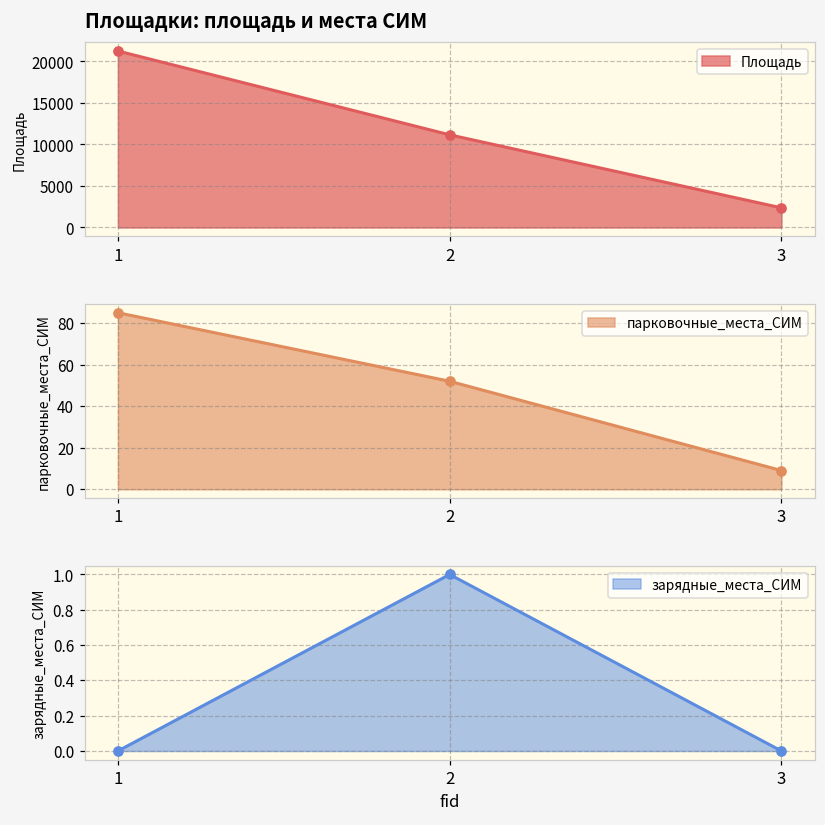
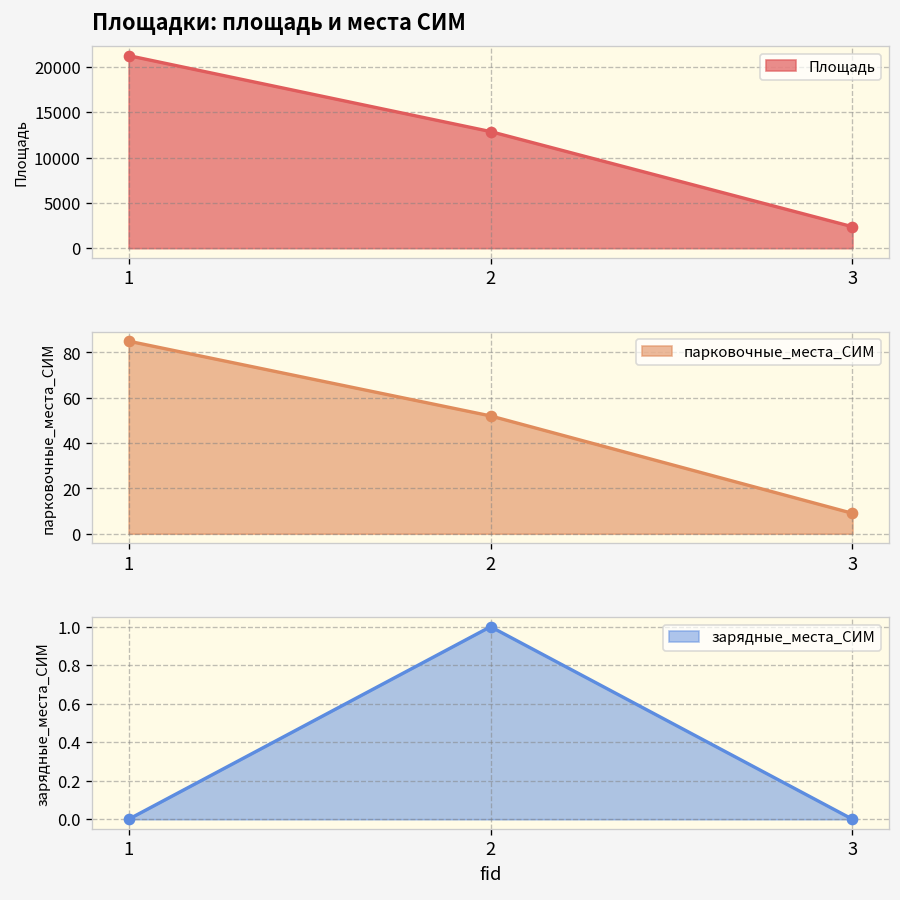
  {
    "Площадки: площадь и места СИМ": {
      "1": 21000,
-     "2": 11000,
+     "2": 13000,
      "3": 2000
    }
  }
